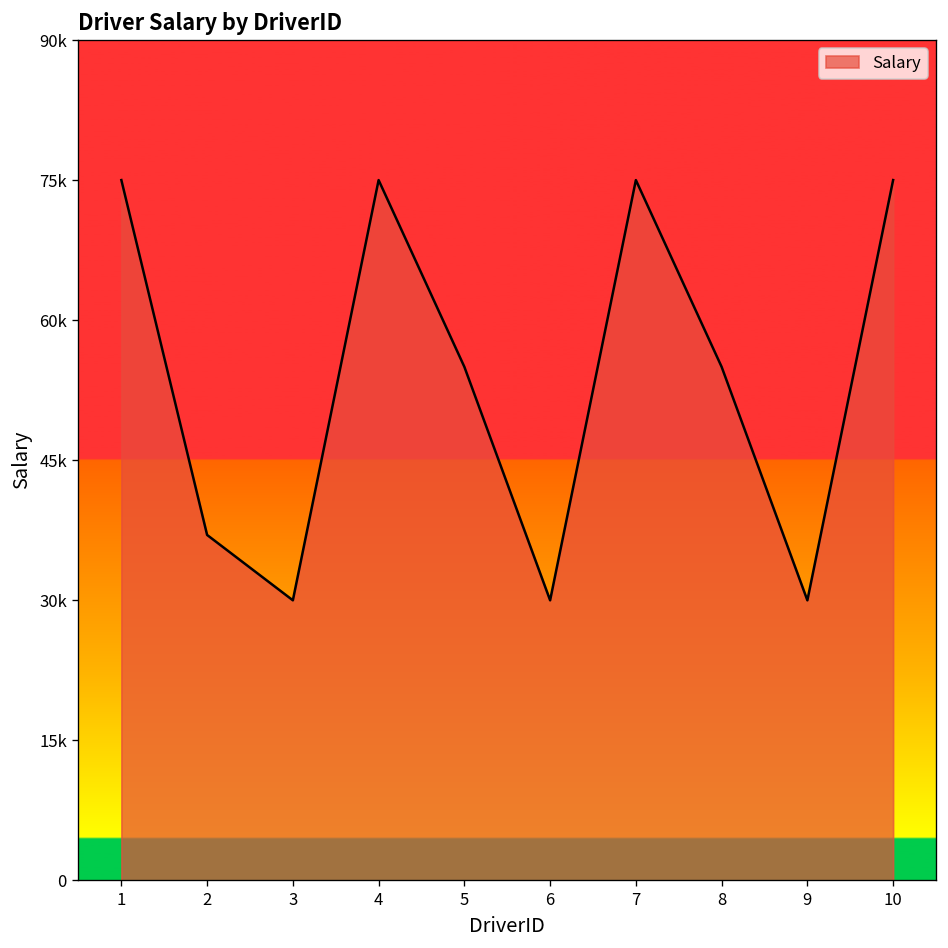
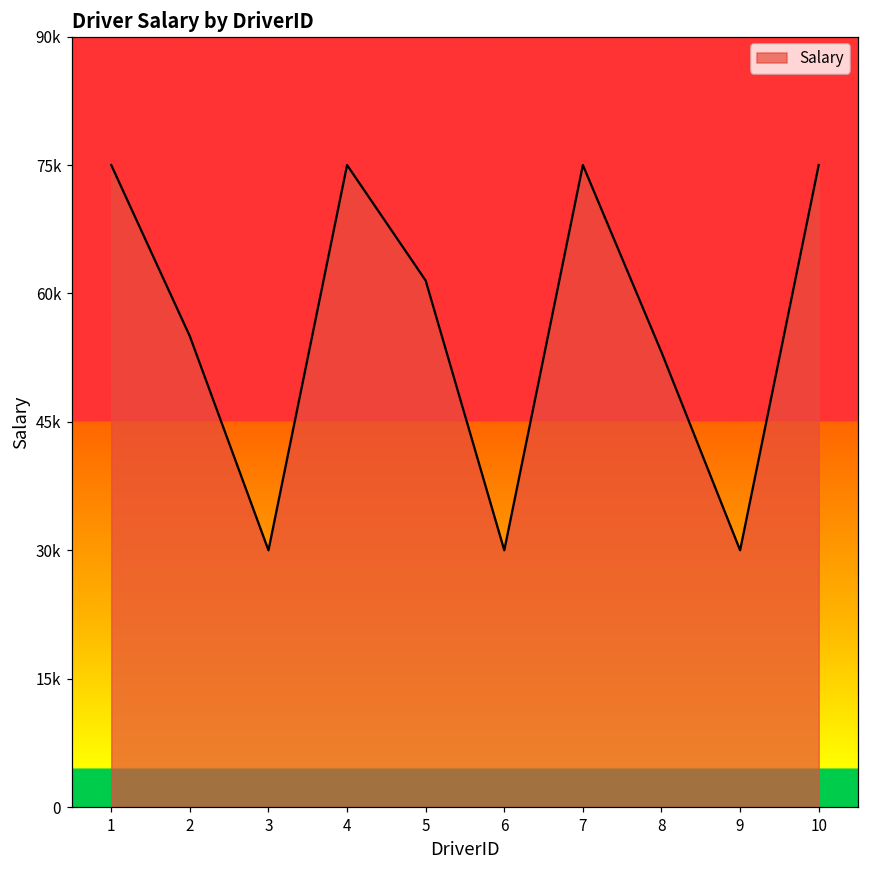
  {
    "1": 75000,
-   "2": 37000,
+   "2": 55000,
    "3": 30000,
    "4": 75000,
-   "5": 55000,
+   "5": 62000,
    "6": 30000,
    "7": 75000,
-   "8": 55000,
+   "8": 53000,
    "9": 30000,
    "10": 75000
  }
